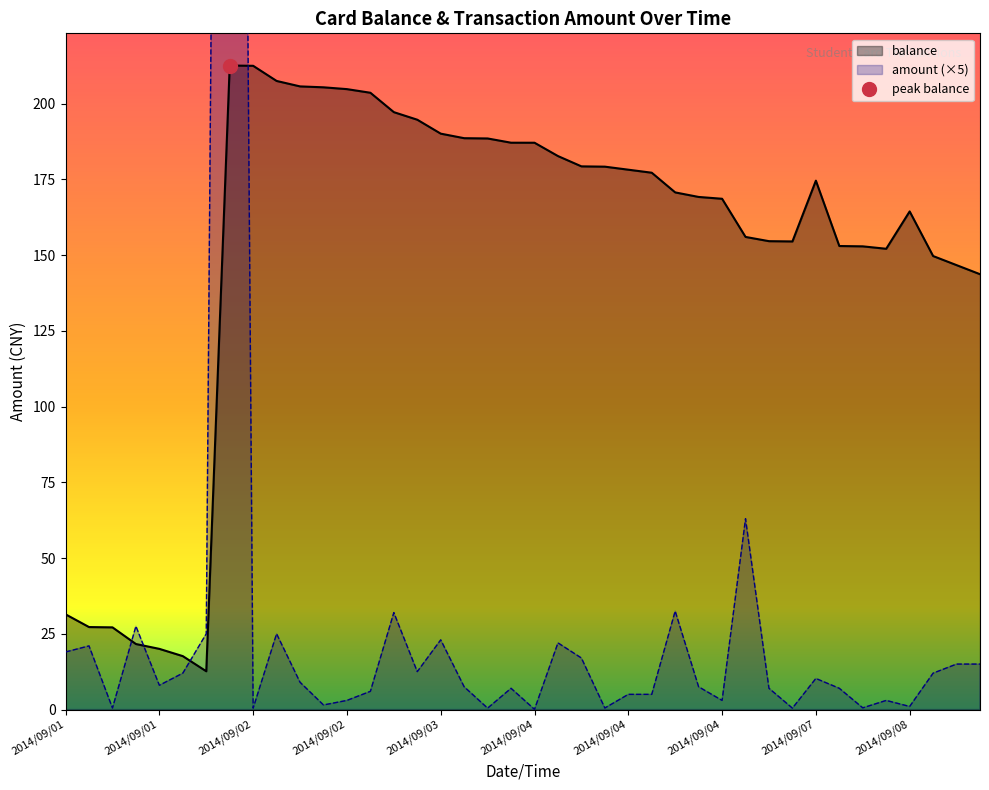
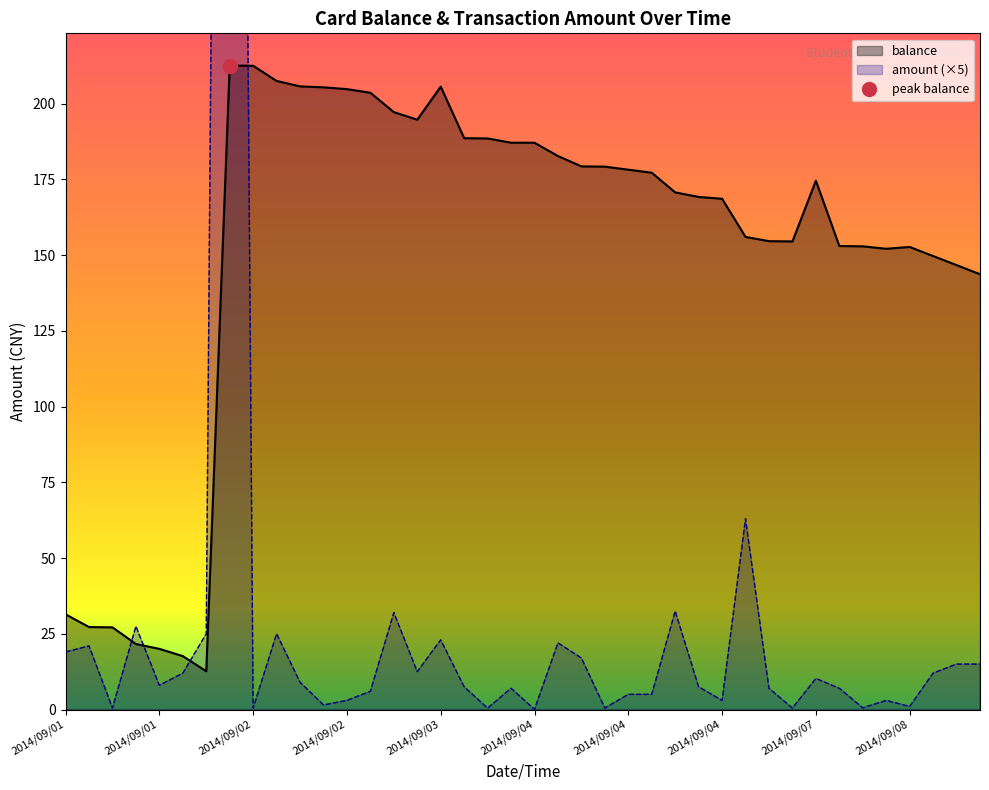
  {
    "balance": {
-     "2014/09/03": 190,
+     "2014/09/03": 206,
      "2014/09/07": 175,
-     "2014/09/08": 164
+     "2014/09/08": 153
    },
    "amount (×5)": {
      "2014/09/03": 23,
      "2014/09/07": 10,
      "2014/09/08": 1
    }
  }
